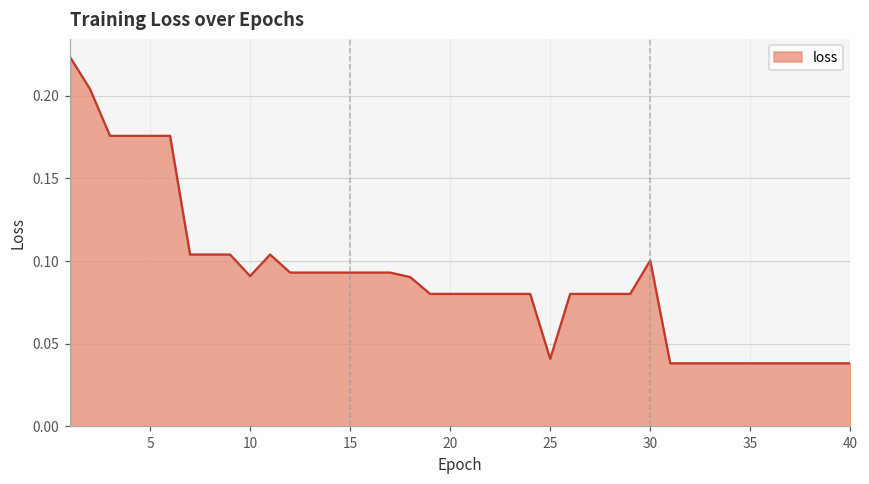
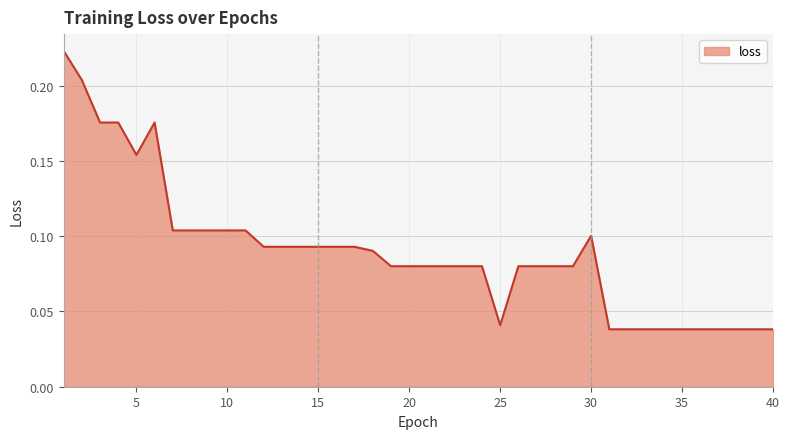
  {
-   "5": 0.176,
-   "10": 0.091,
+   "5": 0.154,
+   "10": 0.104,
    "15": 0.093,
    "20": 0.080,
    "25": 0.041,
    "30": 0.100,
    "35": 0.038,
    "40": 0.038
  }
